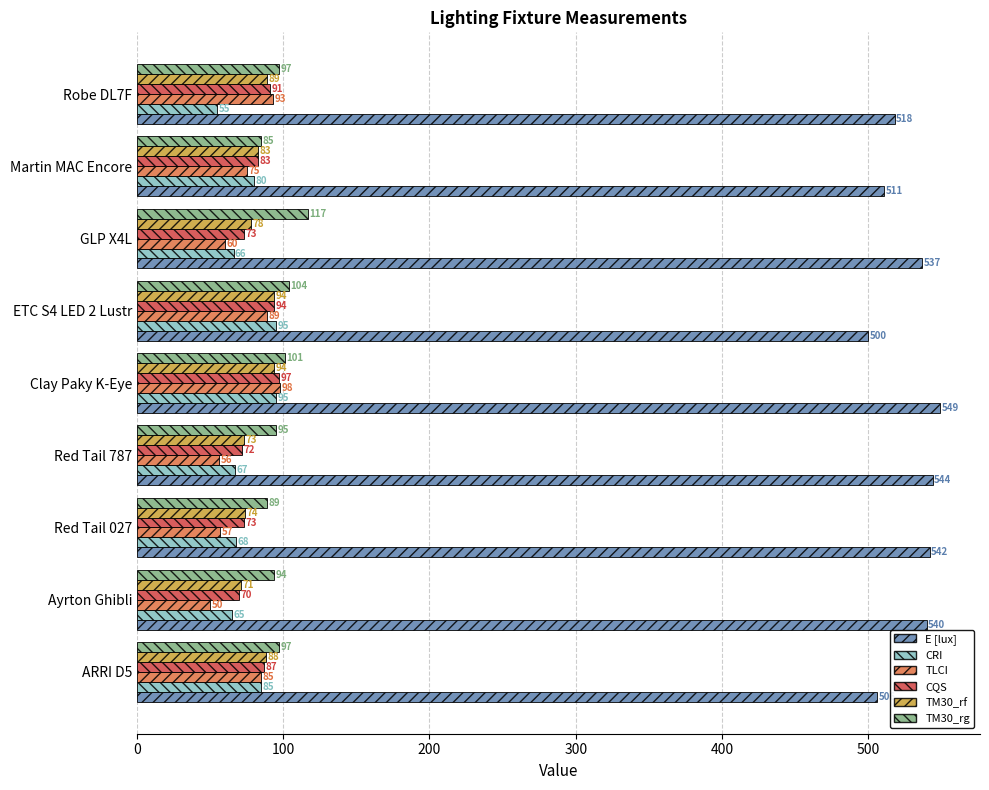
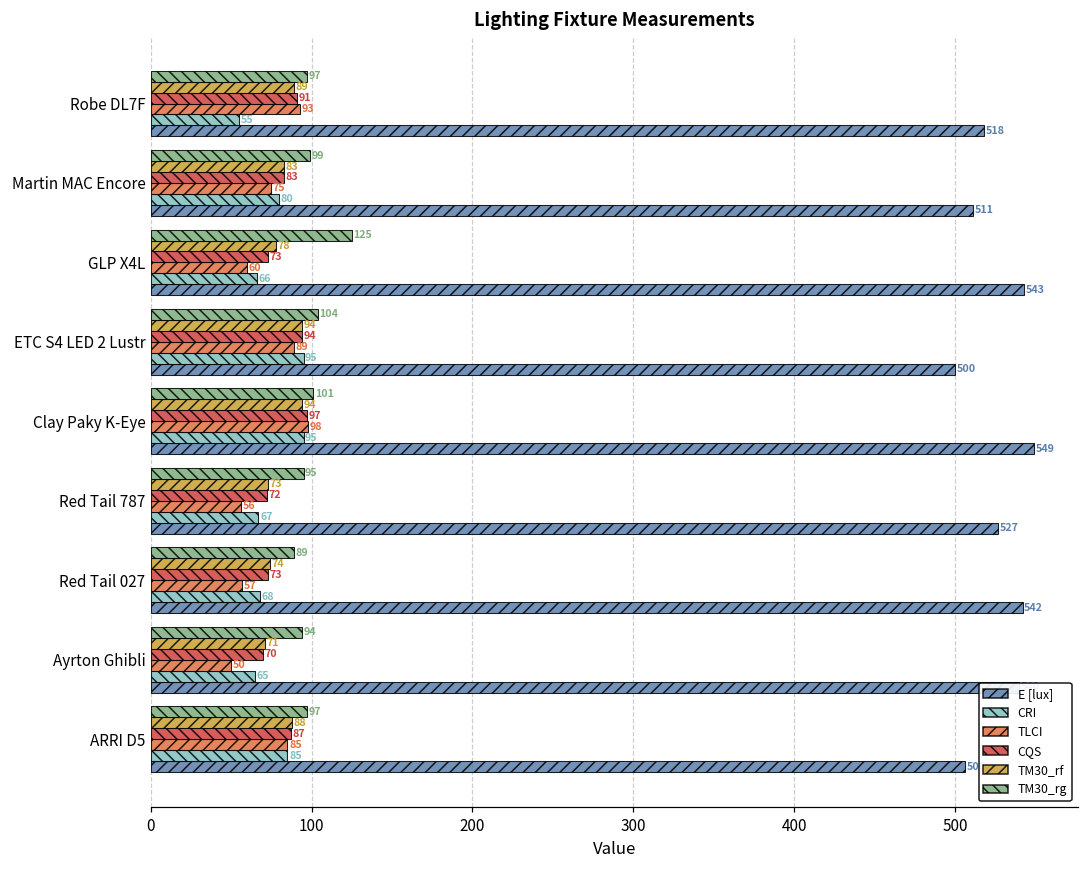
  {
    "E [lux]": {
      "Robe DL7F": 518,
      "Martin MAC Encore": 511,
-     "GLP X4L": 537,
+     "GLP X4L": 543,
      "ETC S4 LED 2 Lustr": 500,
      "Clay Paky K-Eye": 549,
-     "Red Tail 787": 544,
+     "Red Tail 787": 527,
      "Red Tail 027": 542,
      "Ayrton Ghibli": 540
    },
    "CRI": {
      "Robe DL7F": 55,
      "Martin MAC Encore": 80,
      "GLP X4L": 66,
      "ETC S4 LED 2 Lustr": 95,
      "Clay Paky K-Eye": 95,
      "Red Tail 787": 67,
      "Red Tail 027": 68,
      "Ayrton Ghibli": 65,
      "ARRI D5": 85
    },
    "TM30_rg": {
      "Robe DL7F": 97,
-     "Martin MAC Encore": 85,
-     "GLP X4L": 117,
+     "Martin MAC Encore": 99,
+     "GLP X4L": 125,
      "ETC S4 LED 2 Lustr": 104,
      "Clay Paky K-Eye": 101,
      "Red Tail 787": 95,
      "Red Tail 027": 89,
      "Ayrton Ghibli": 94,
      "ARRI D5": 97
    }
  }
